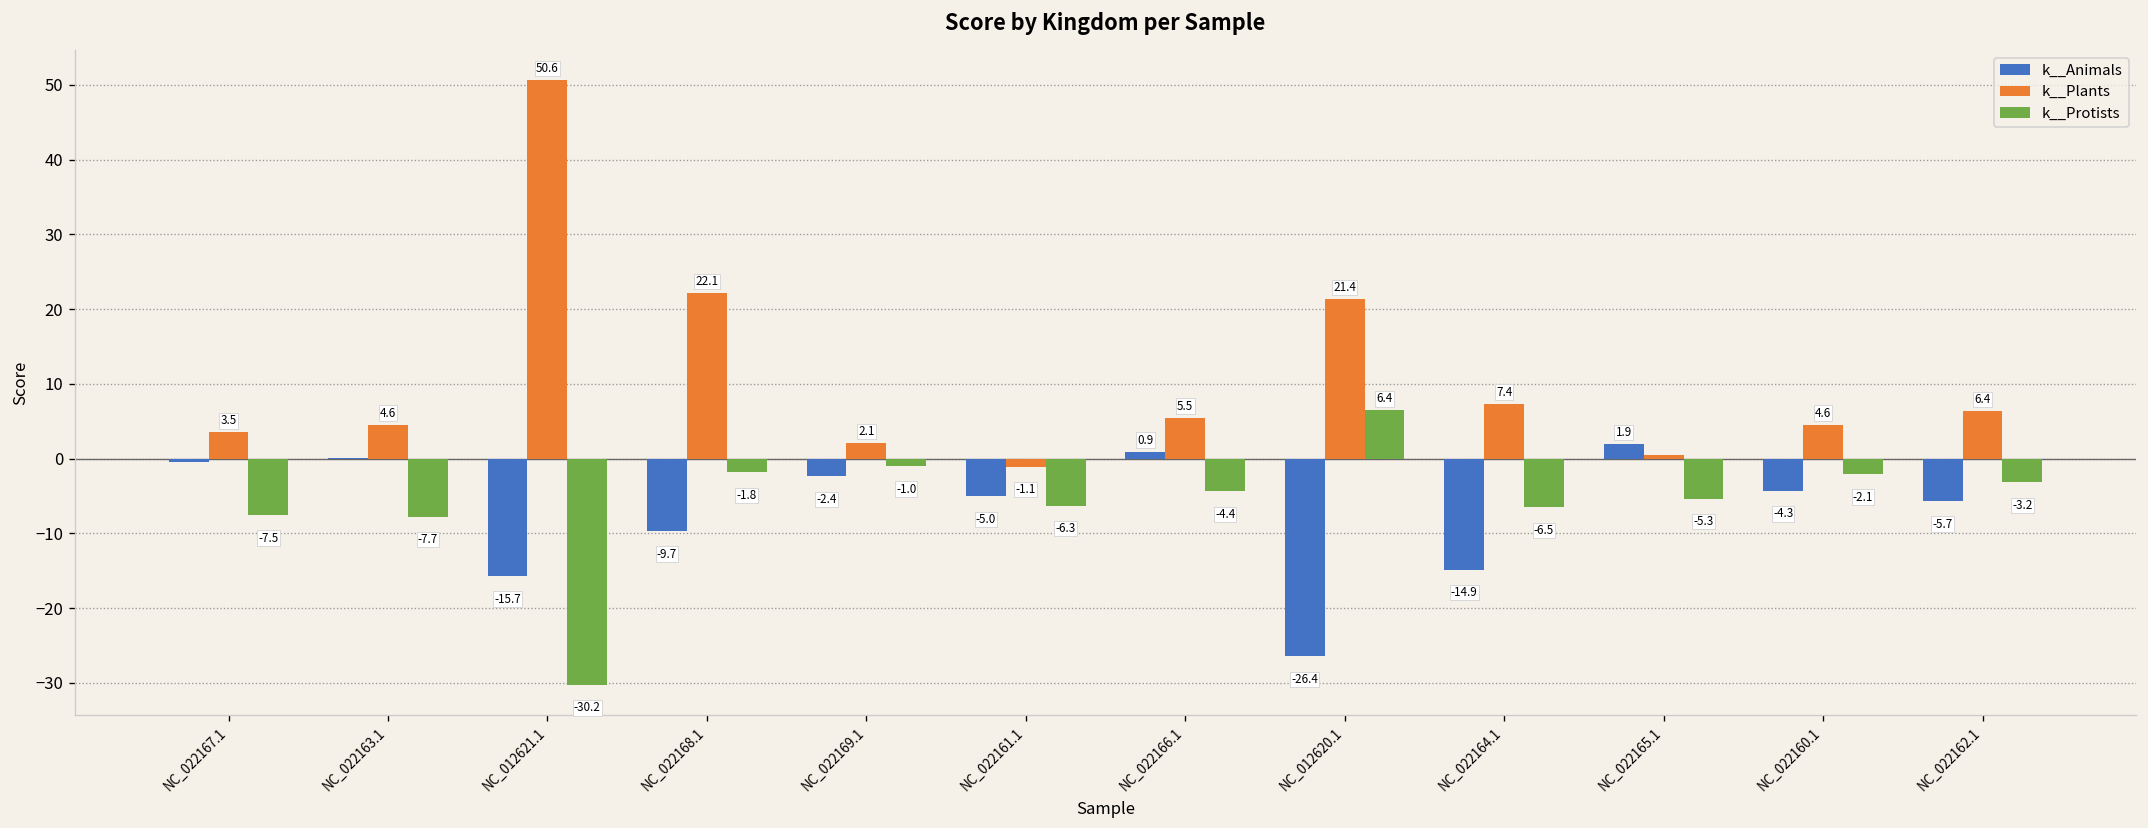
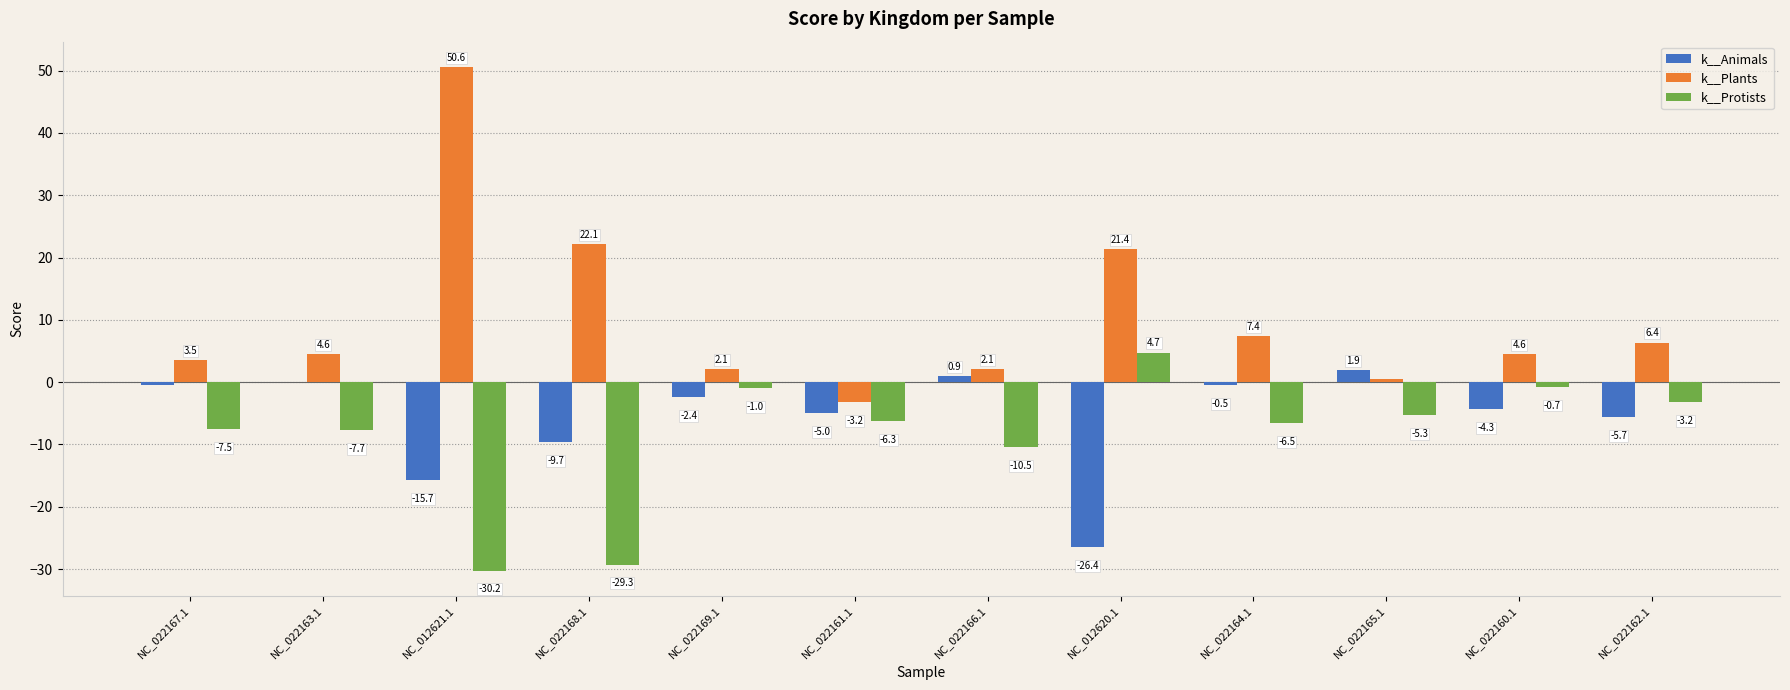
  {
    "k__Animals": {
-     "NC_022164.1": -14.9
+     "NC_022164.1": -0.5
    },
    "k__Plants": {
-     "NC_022161.1": -1.1,
-     "NC_022166.1": 5.5
+     "NC_022161.1": -3.2,
+     "NC_022166.1": 2.1
    },
    "k__Protists": {
-     "NC_022168.1": -1.8,
-     "NC_022166.1": -4.4,
-     "NC_012620.1": 6.4,
-     "NC_022160.1": -2.1
+     "NC_022168.1": -29.3,
+     "NC_022166.1": -10.5,
+     "NC_012620.1": 4.7,
+     "NC_022160.1": -0.7
    }
  }
